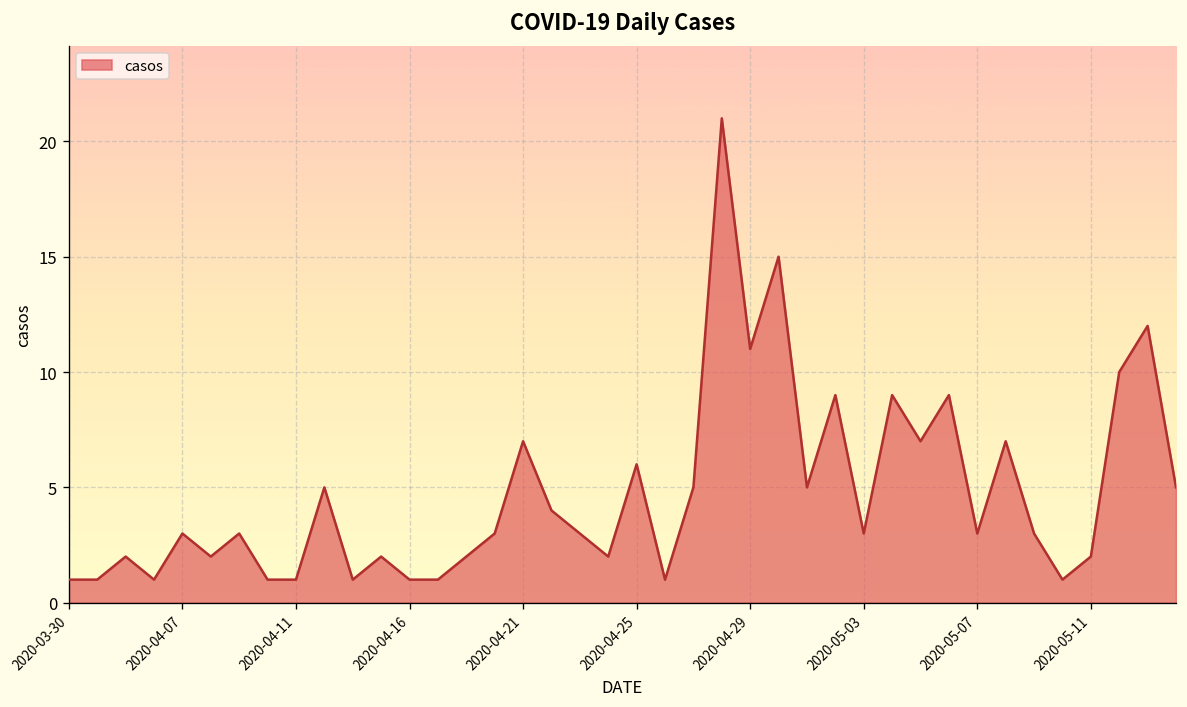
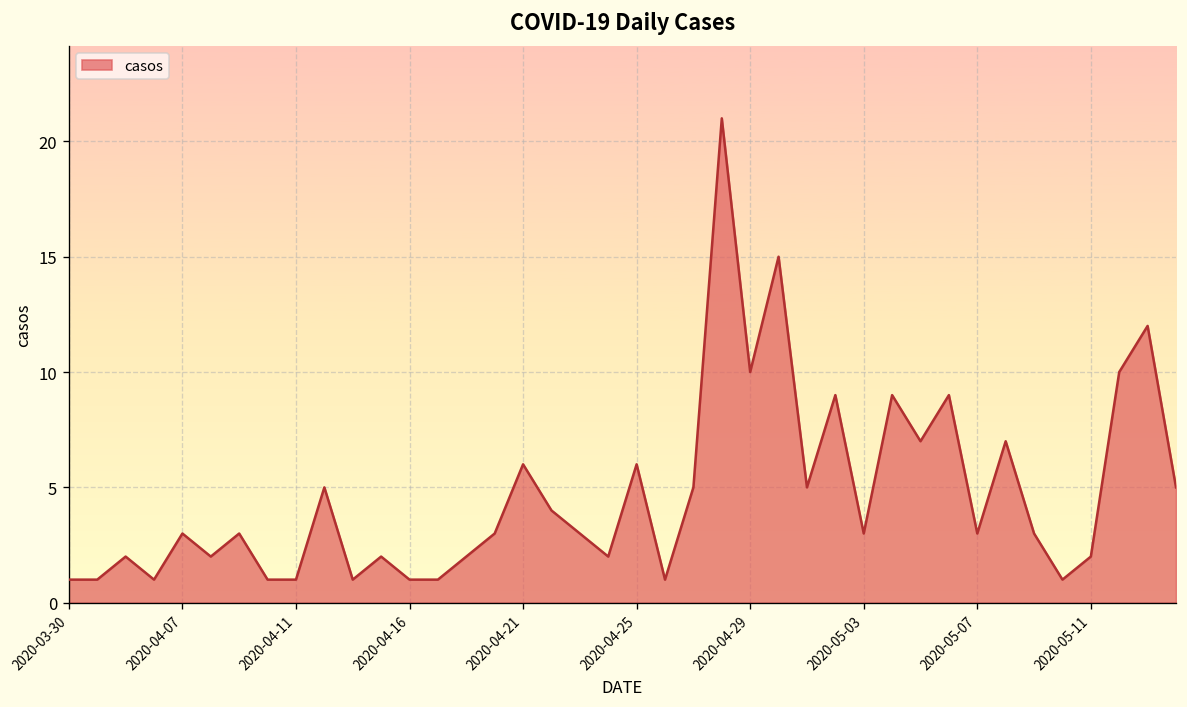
  {
    "2020-03-30": 1,
    "2020-04-07": 3,
    "2020-04-11": 1,
    "2020-04-16": 1,
-   "2020-04-21": 7,
+   "2020-04-21": 6,
    "2020-04-25": 6,
-   "2020-04-29": 11,
+   "2020-04-29": 10,
    "2020-05-03": 3,
    "2020-05-07": 3,
    "2020-05-11": 2
  }
